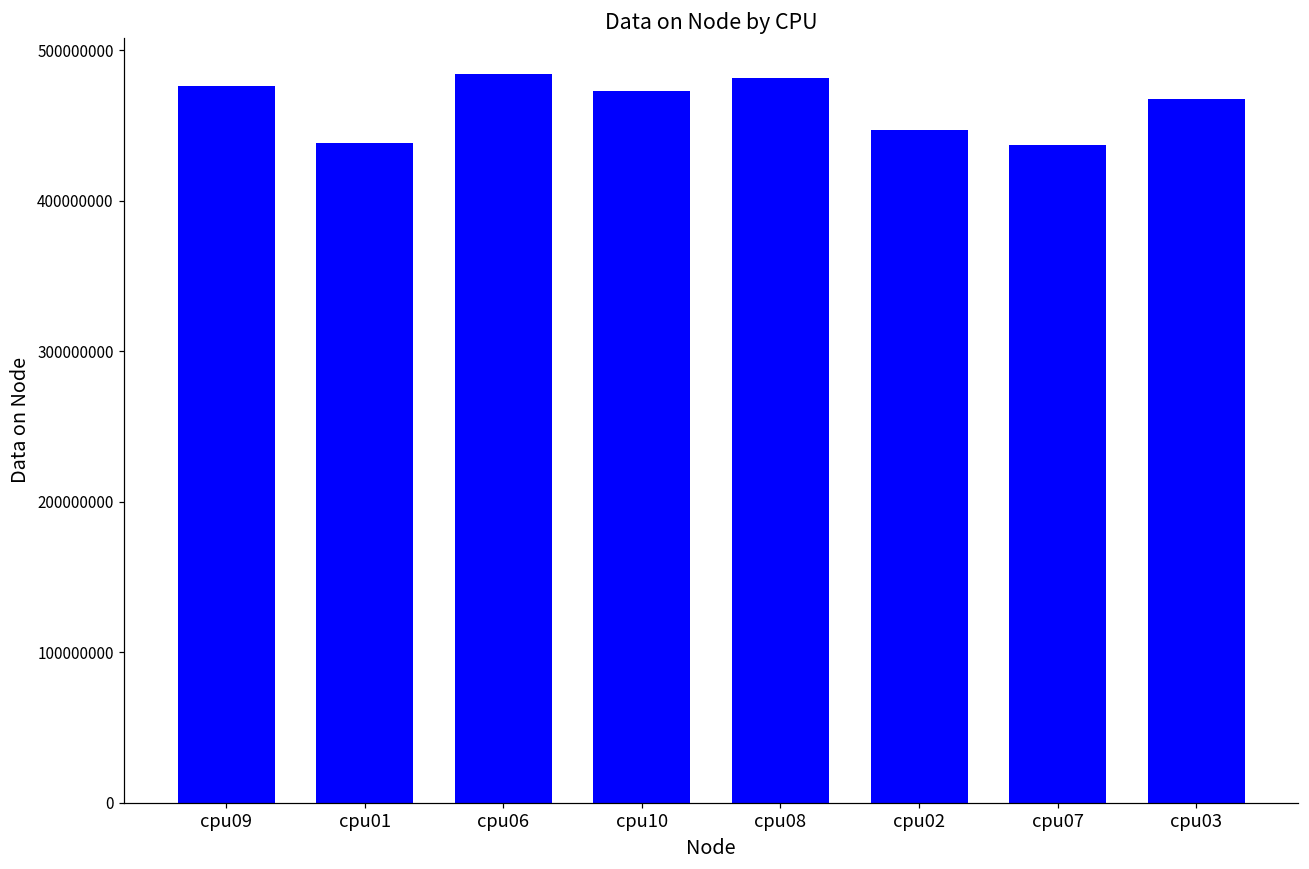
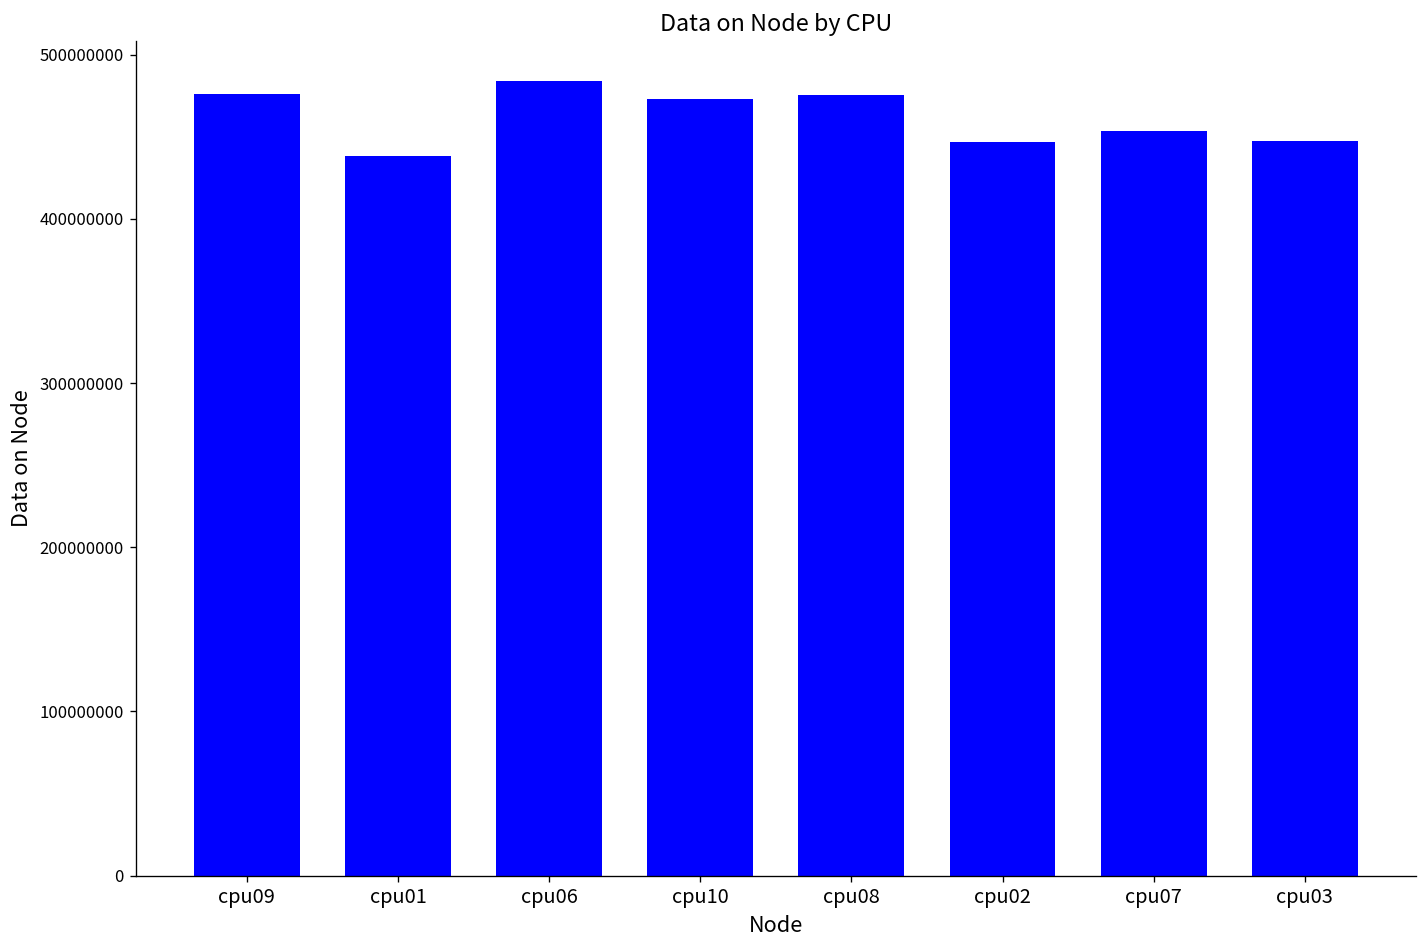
  {
    "cpu09": 476000000,
    "cpu01": 438000000,
    "cpu06": 484000000,
    "cpu10": 473000000,
-   "cpu08": 482000000,
+   "cpu08": 476000000,
    "cpu02": 447000000,
-   "cpu07": 437000000,
-   "cpu03": 467000000
+   "cpu07": 454000000,
+   "cpu03": 448000000
  }
